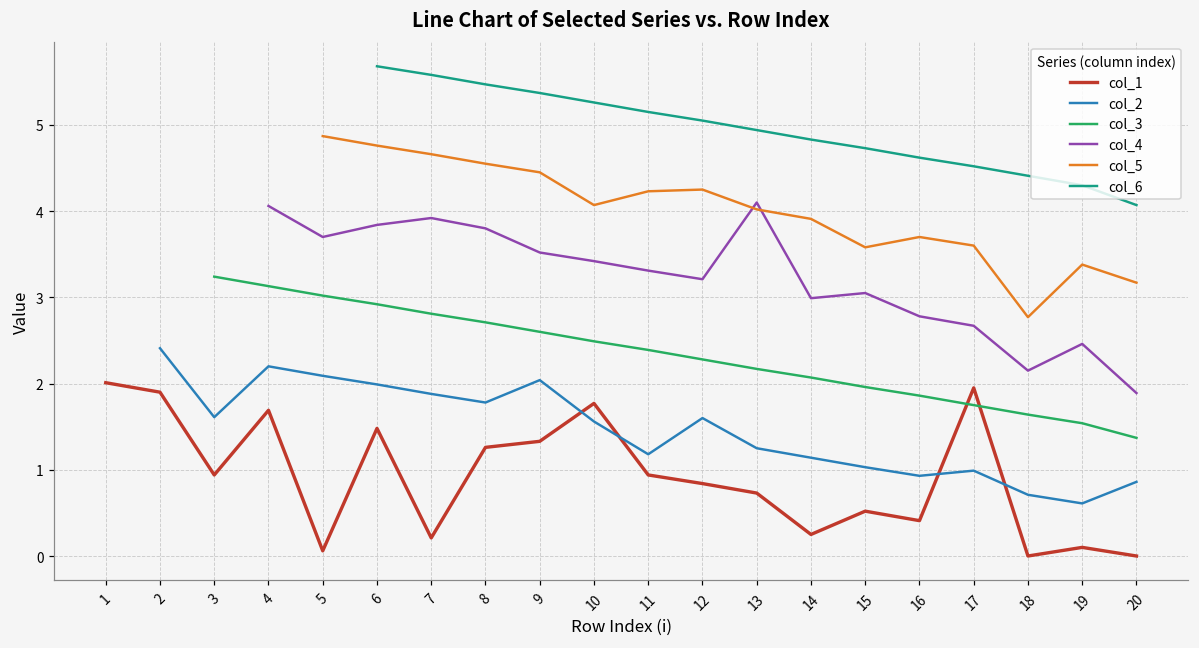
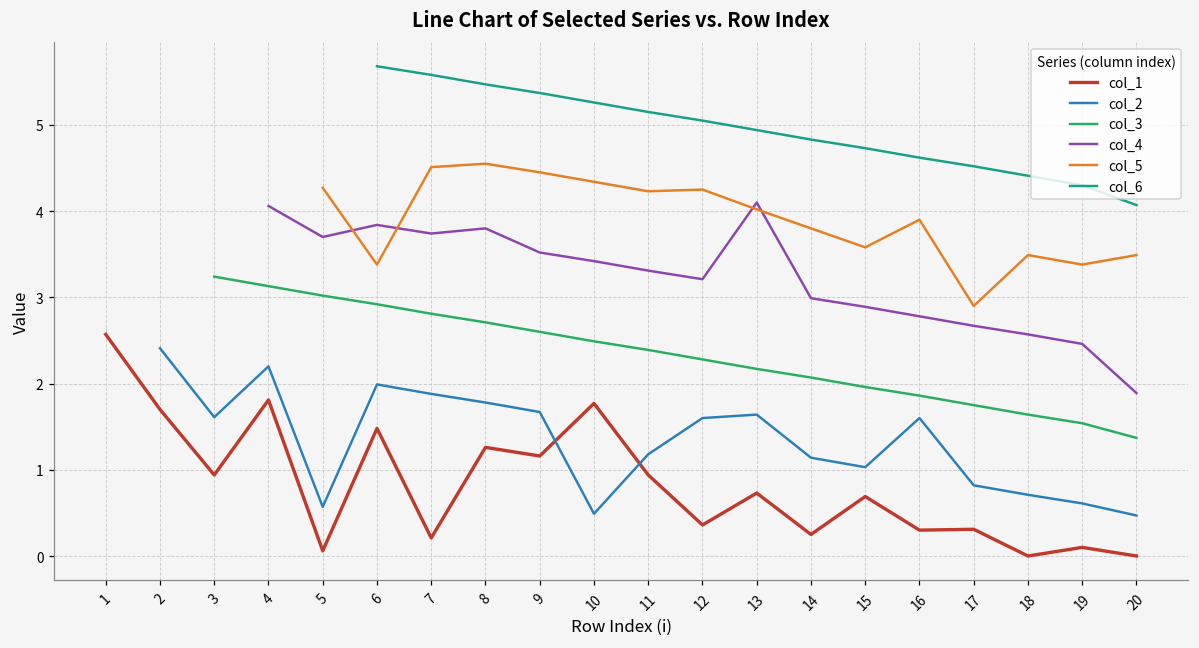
  {
    "col_1": {
-     "1": 2.0,
-     "2": 1.9,
+     "1": 2.6,
+     "2": 1.7,
      "3": 0.9,
-     "4": 1.7,
+     "4": 1.8,
      "5": 0.1,
      "6": 1.5,
      "7": 0.2,
      "8": 1.3,
-     "9": 1.3,
+     "9": 1.2,
      "10": 1.8,
      "11": 0.9,
-     "12": 0.8,
+     "12": 0.4,
      "13": 0.7,
      "14": 0.3,
-     "15": 0.5,
-     "16": 0.4,
-     "17": 2.0,
+     "15": 0.7,
+     "16": 0.3,
+     "17": 0.3,
      "18": 0.0,
      "19": 0.1,
      "20": 0.0
    },
    "col_2": {
      "2": 2.4,
      "3": 1.6,
      "4": 2.2,
-     "5": 2.1,
+     "5": 0.6,
      "6": 2.0,
      "7": 1.9,
      "8": 1.8,
-     "9": 2.0,
-     "10": 1.6,
+     "9": 1.7,
+     "10": 0.5,
      "11": 1.2,
      "12": 1.6,
-     "13": 1.3,
+     "13": 1.6,
      "14": 1.1,
      "15": 1.0,
-     "16": 0.9,
-     "17": 1.0,
+     "16": 1.6,
+     "17": 0.8,
      "18": 0.7,
      "19": 0.6,
-     "20": 0.9
+     "20": 0.5
    },
    "col_4": {
      "4": 4.1,
      "5": 3.7,
      "6": 3.8,
-     "7": 3.9,
+     "7": 3.7,
      "8": 3.8,
      "9": 3.5,
      "10": 3.4,
      "11": 3.3,
      "12": 3.2,
      "13": 4.1,
      "14": 3.0,
-     "15": 3.1,
+     "15": 2.9,
      "16": 2.8,
      "17": 2.7,
-     "18": 2.2,
+     "18": 2.6,
      "19": 2.5,
      "20": 1.9
    },
    "col_5": {
-     "5": 4.9,
-     "6": 4.8,
-     "7": 4.7,
+     "5": 4.3,
+     "6": 3.4,
+     "7": 4.5,
      "8": 4.6,
      "9": 4.5,
-     "10": 4.1,
+     "10": 4.3,
      "11": 4.2,
      "12": 4.3,
      "13": 4.0,
-     "14": 3.9,
+     "14": 3.8,
      "15": 3.6,
-     "16": 3.7,
-     "17": 3.6,
-     "18": 2.8,
+     "16": 3.9,
+     "17": 2.9,
+     "18": 3.5,
      "19": 3.4,
-     "20": 3.2
+     "20": 3.5
    }
  }
